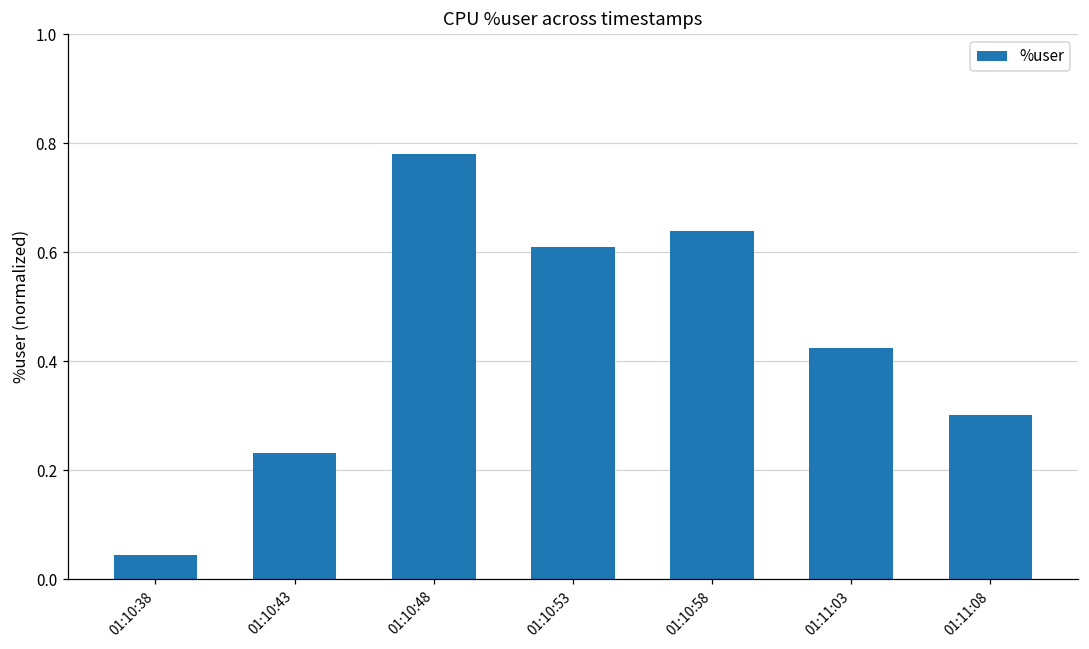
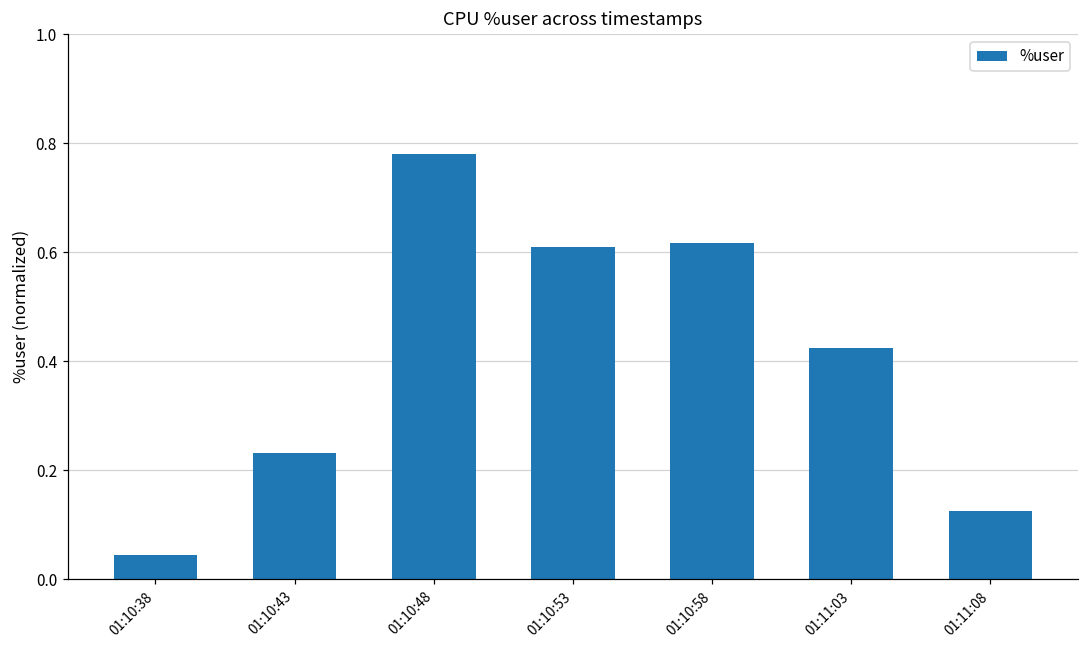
  {
    "01:10:38": 0.04,
    "01:10:43": 0.23,
    "01:10:48": 0.78,
    "01:10:53": 0.61,
-   "01:10:58": 0.64,
+   "01:10:58": 0.62,
    "01:11:03": 0.42,
-   "01:11:08": 0.30
+   "01:11:08": 0.13
  }
